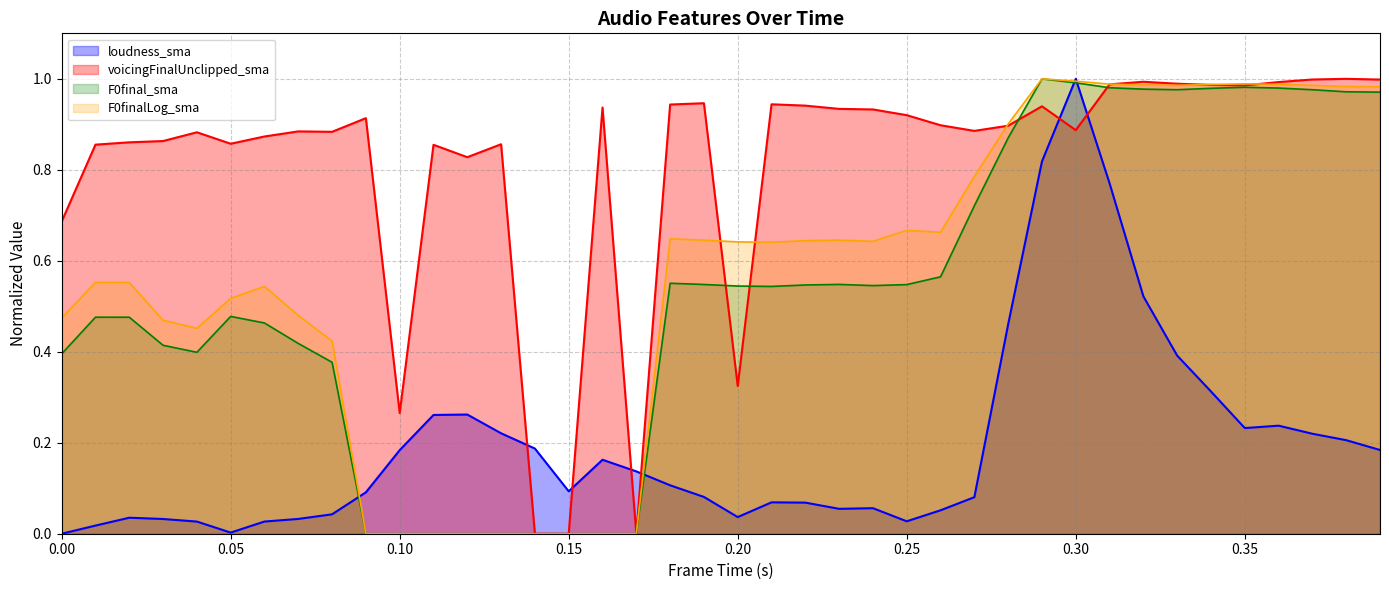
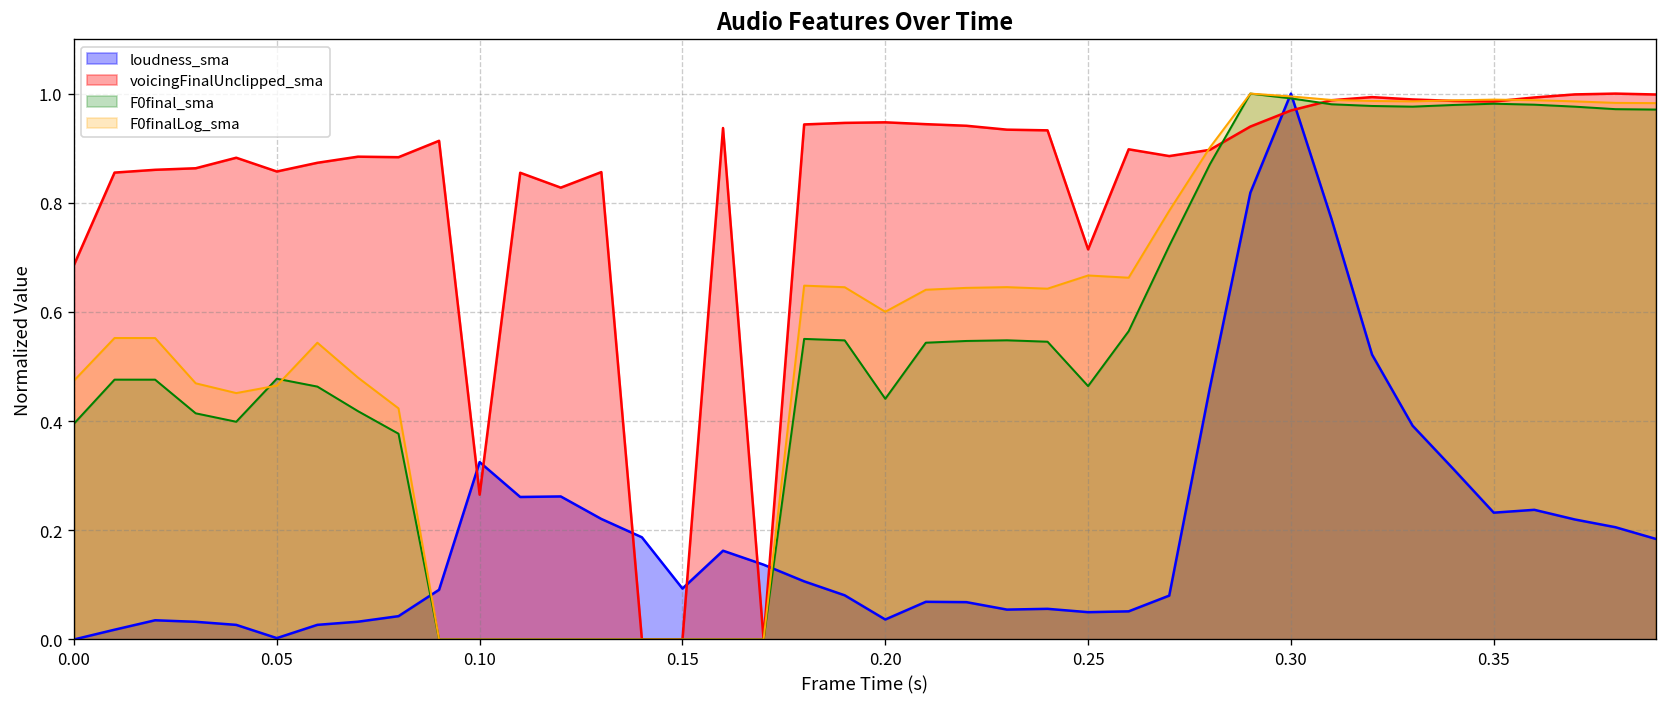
  {
    "loudness_sma": {
      "0.00": 0.00,
      "0.05": 0.00,
-     "0.10": 0.18,
+     "0.10": 0.32,
      "0.15": 0.09,
      "0.20": 0.04,
-     "0.25": 0.03,
+     "0.25": 0.05,
      "0.35": 0.23
    },
    "voicingFinalUnclipped_sma": {
      "0.00": 0.69,
      "0.05": 0.86,
      "0.10": 0.27,
-     "0.20": 0.32,
-     "0.25": 0.92,
-     "0.30": 0.89
+     "0.20": 0.95,
+     "0.25": 0.71,
+     "0.30": 0.97
    },
    "F0final_sma": {
      "0.00": 0.40,
      "0.05": 0.48,
-     "0.20": 0.54,
-     "0.25": 0.55
+     "0.20": 0.44,
+     "0.25": 0.46
    },
    "F0finalLog_sma": {
      "0.00": 0.47,
-     "0.05": 0.52,
-     "0.20": 0.64,
+     "0.05": 0.47,
+     "0.20": 0.60,
      "0.25": 0.67
    }
  }
